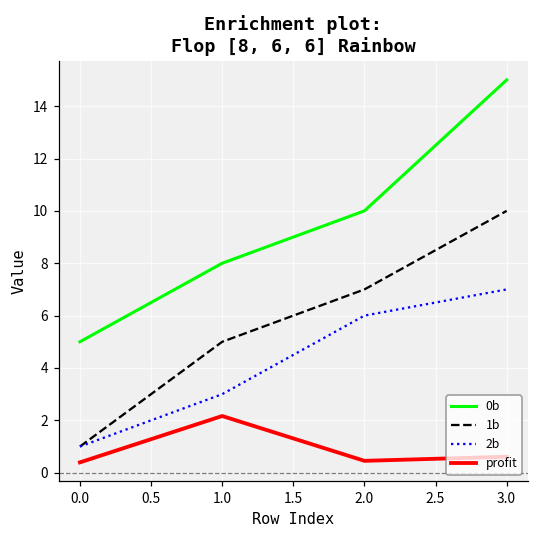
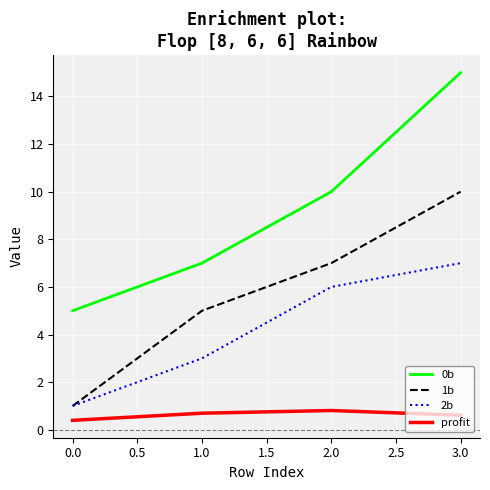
  {
    "0b": {
      "0.0": 5,
-     "1.0": 8,
+     "1.0": 7,
      "2.0": 10,
      "3.0": 15
    },
    "1b": {
      "1.0": 5.0,
      "2.0": 7.0,
      "3.0": 10.0
    },
    "2b": {
      "1.0": 3.0,
      "2.0": 6.0,
      "3.0": 7.0
    },
    "profit": {
      "0.0": 0.4,
-     "1.0": 2.2,
-     "2.0": 0.5
+     "1.0": 0.7,
+     "2.0": 0.8
    }
  }
